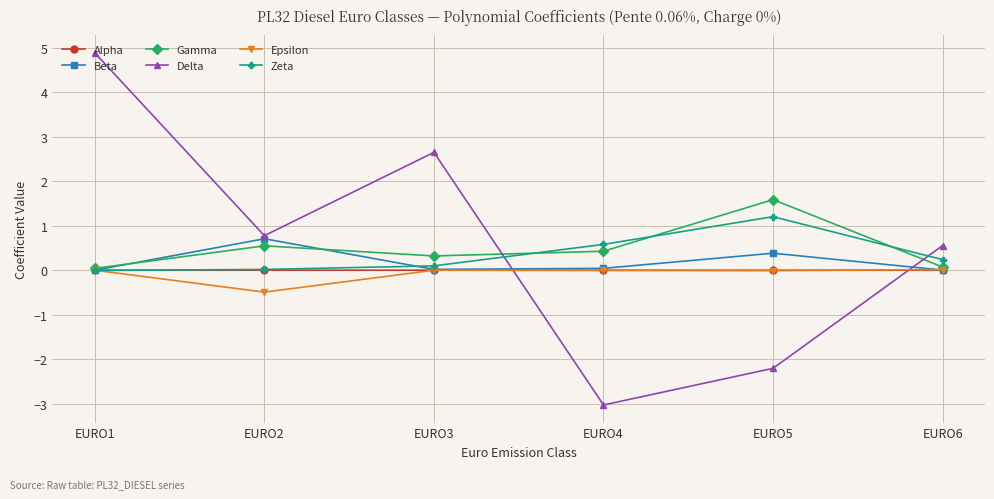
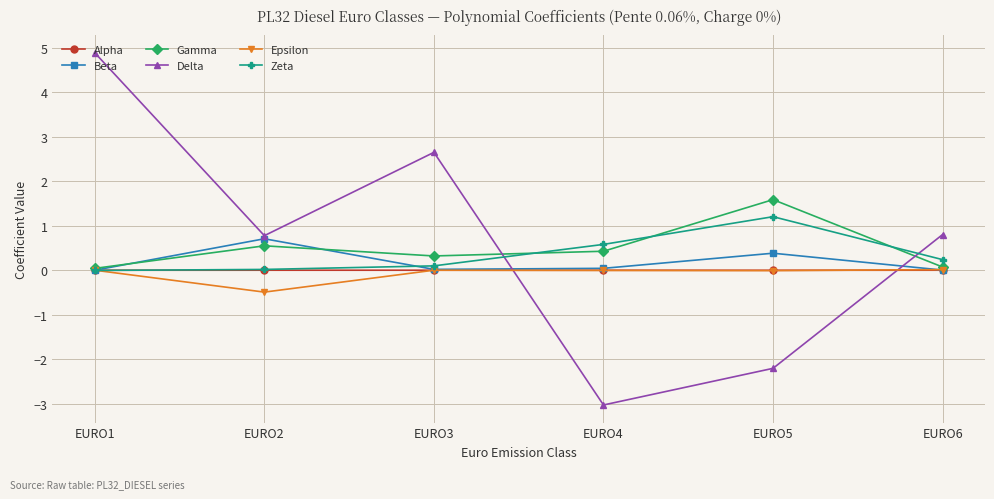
  {
    "Beta": {
      "EURO2": 0.7,
      "EURO5": 0.4
    },
    "Delta": {
      "EURO1": 4.9,
      "EURO2": 0.8,
      "EURO3": 2.7,
      "EURO4": -3.0,
      "EURO5": -2.2,
-     "EURO6": 0.6
+     "EURO6": 0.8
    },
    "Epsilon": {
      "EURO2": -0.5
    }
  }
